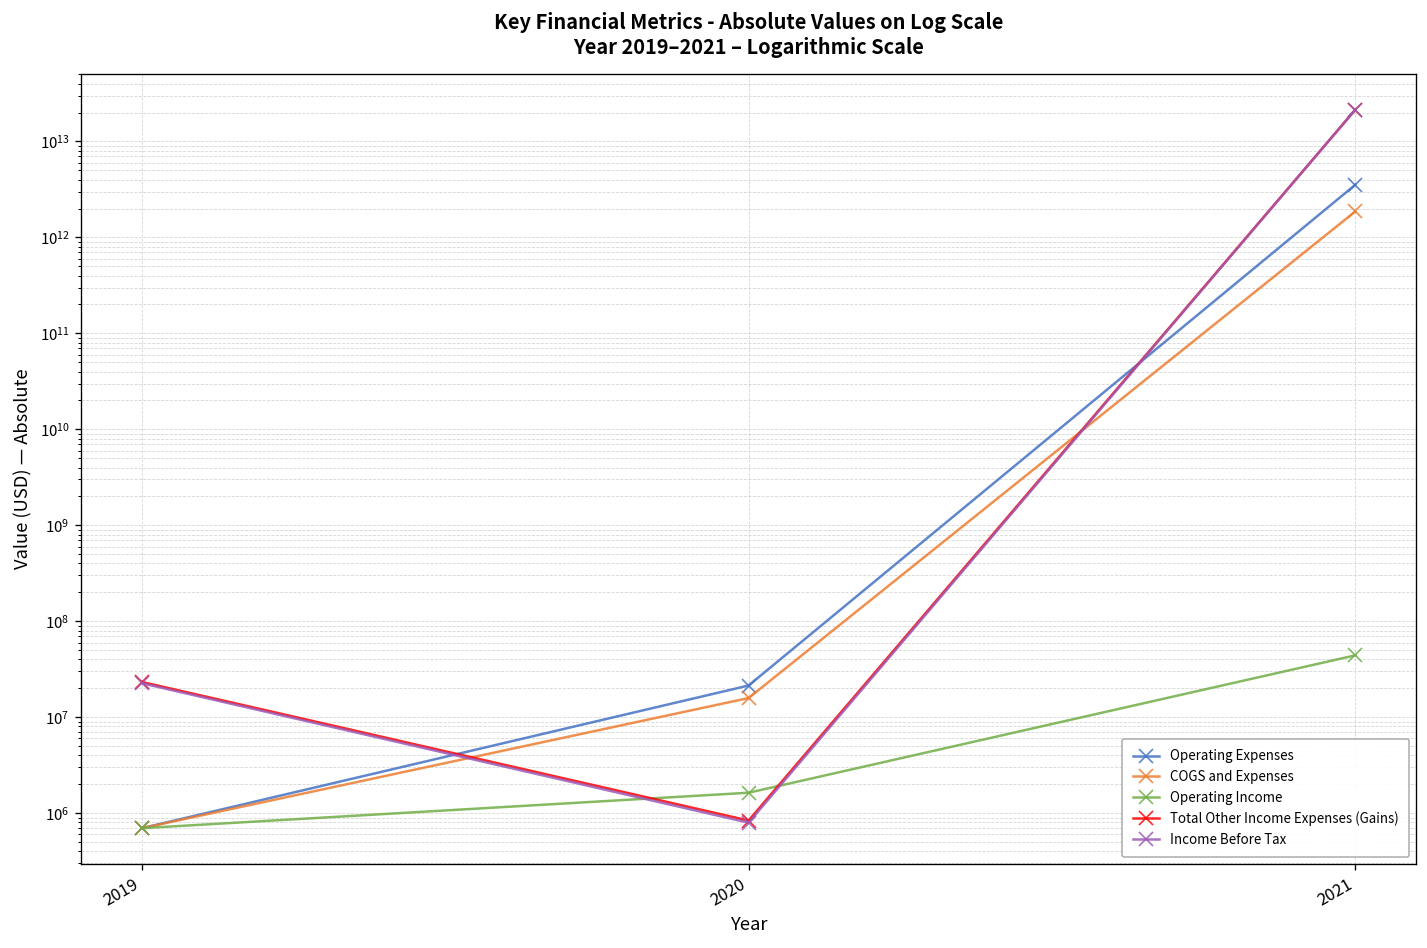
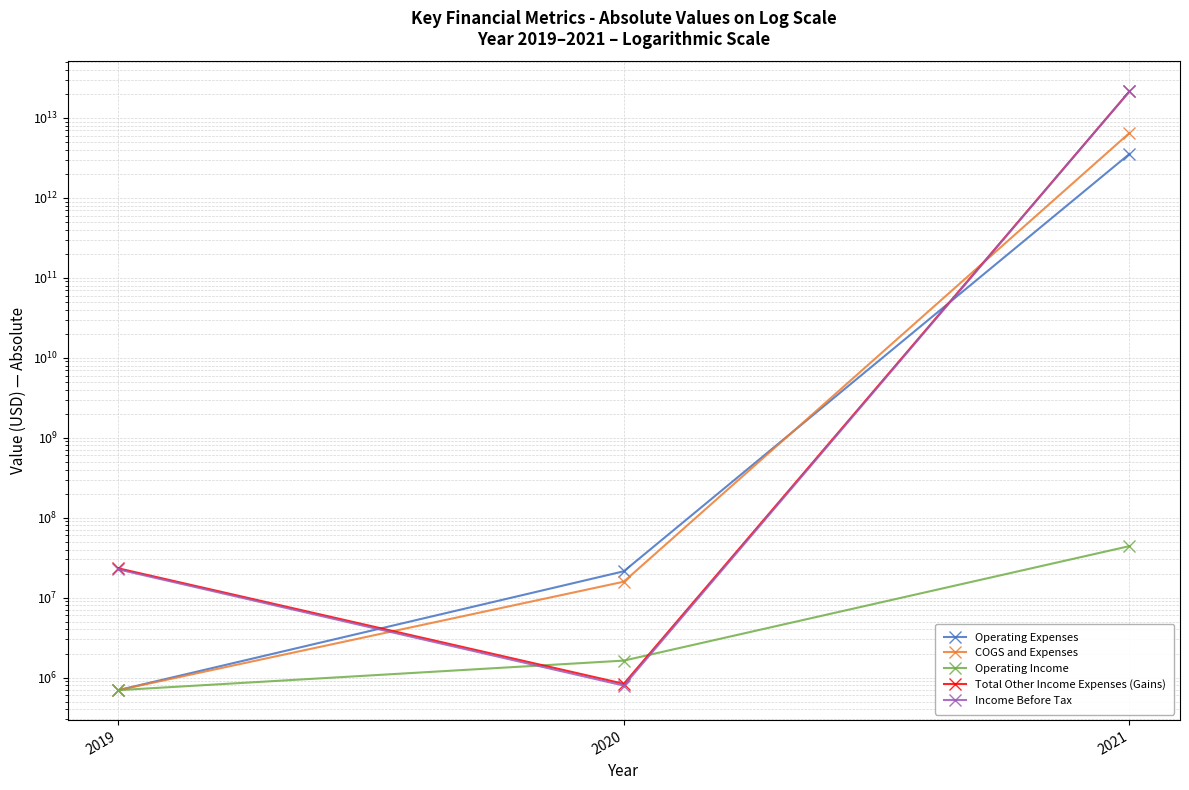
  {
    "Operating Expenses": {
      "2020": 21000000,
      "2021": 4000000000000
    },
    "COGS and Expenses": {
      "2020": 16000000,
-     "2021": 1900000000000
+     "2021": 6000000000000
    },
    "Operating Income": {
      "2020": 1600000,
      "2021": 40000000
    }
  }
